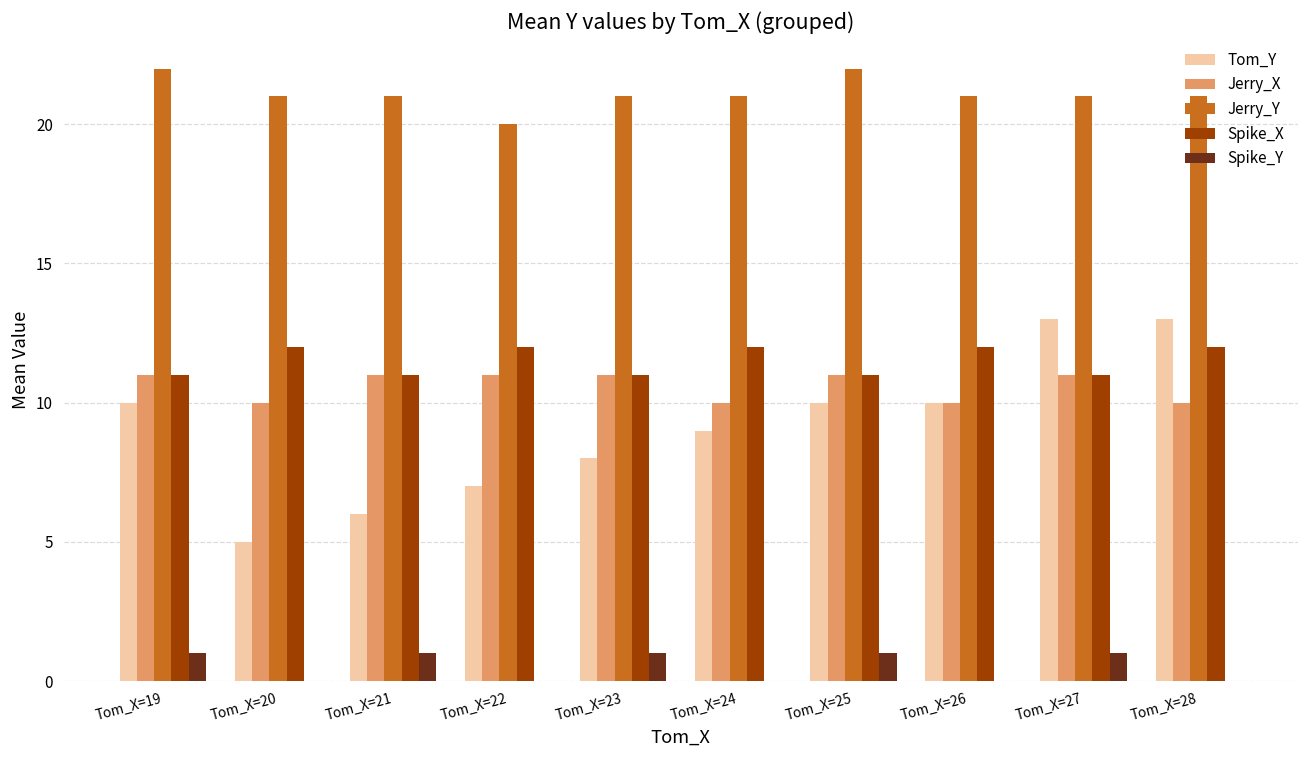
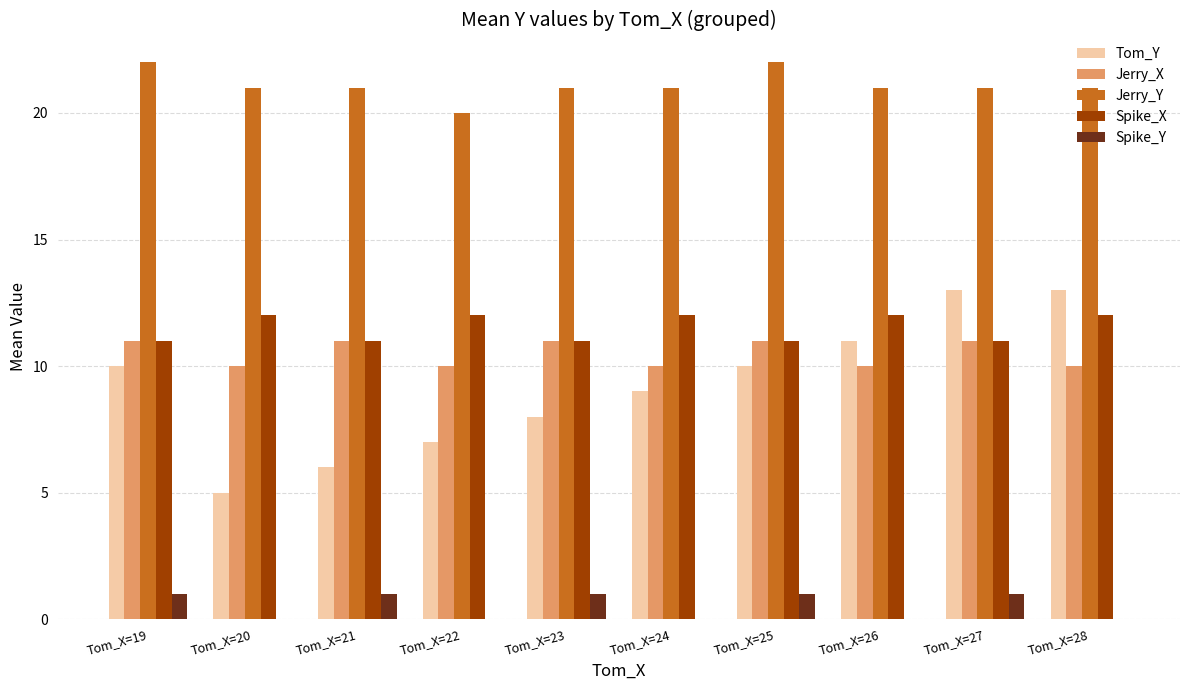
  {
    "Tom_Y": {
      "Tom_X=19": 10,
      "Tom_X=20": 5,
      "Tom_X=21": 6,
      "Tom_X=22": 7,
      "Tom_X=23": 8,
      "Tom_X=24": 9,
      "Tom_X=25": 10,
-     "Tom_X=26": 10,
+     "Tom_X=26": 11,
      "Tom_X=27": 13,
      "Tom_X=28": 13
    },
    "Jerry_X": {
      "Tom_X=19": 11,
      "Tom_X=20": 10,
      "Tom_X=21": 11,
-     "Tom_X=22": 11,
+     "Tom_X=22": 10,
      "Tom_X=23": 11,
      "Tom_X=24": 10,
      "Tom_X=25": 11,
      "Tom_X=26": 10,
      "Tom_X=27": 11,
      "Tom_X=28": 10
    },
    "Jerry_Y": {
      "Tom_X=19": 22,
      "Tom_X=20": 21,
      "Tom_X=21": 21,
      "Tom_X=22": 20,
      "Tom_X=23": 21,
      "Tom_X=24": 21,
      "Tom_X=25": 22,
      "Tom_X=26": 21,
      "Tom_X=27": 21,
      "Tom_X=28": 21
    }
  }
